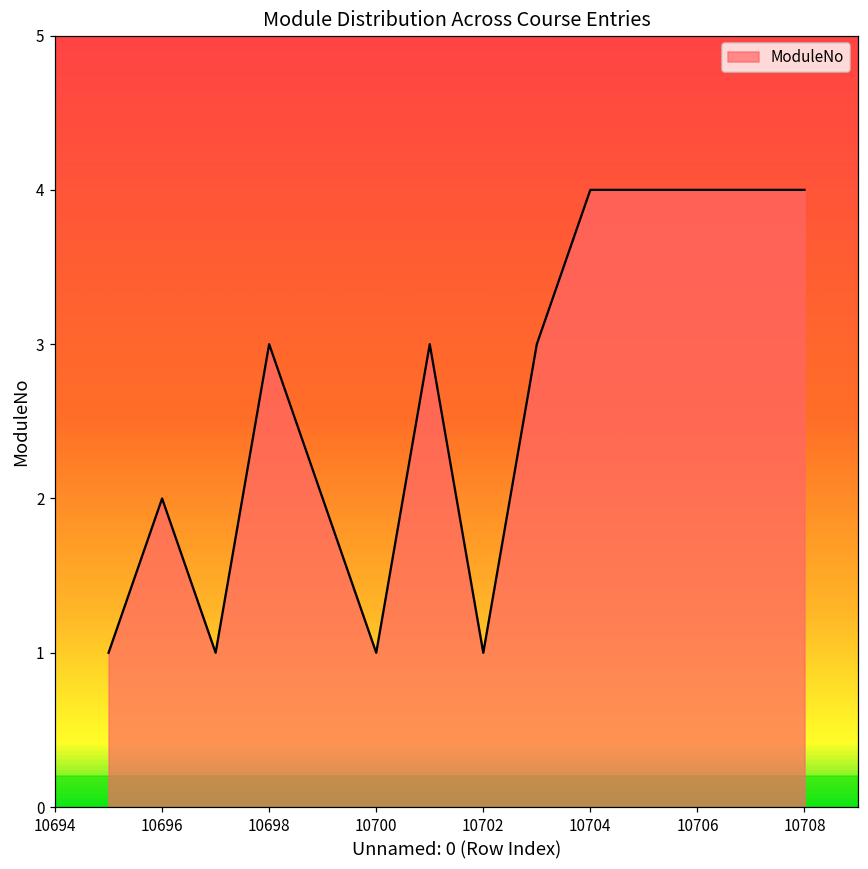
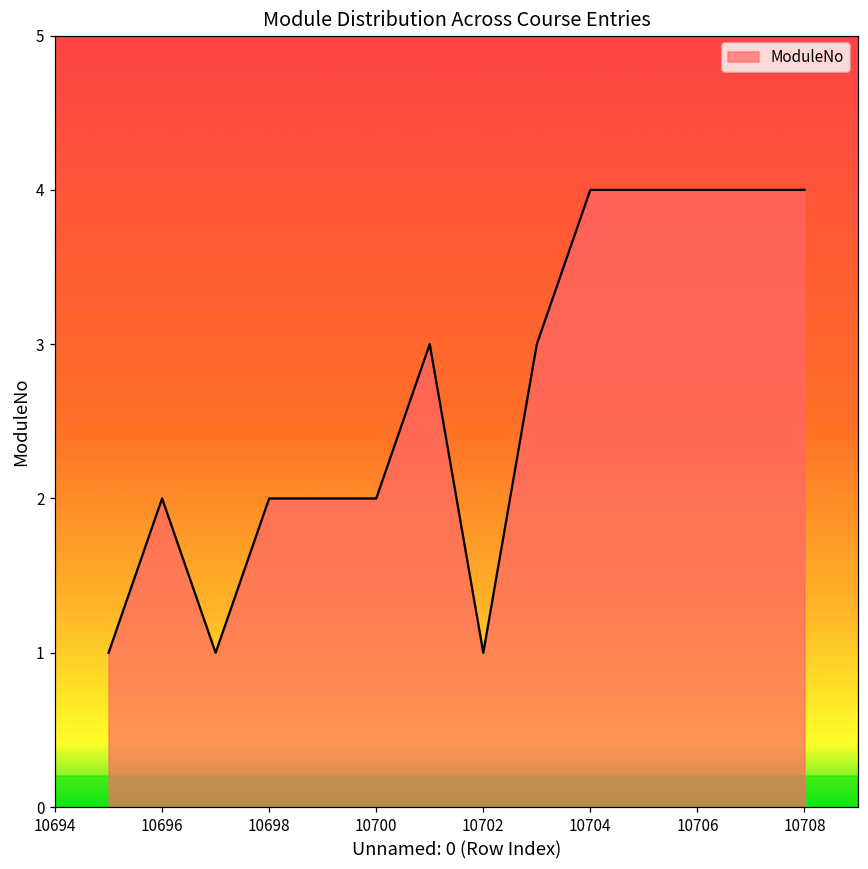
  {
    "ModuleNo": {
      "10696": 2,
-     "10698": 3,
-     "10700": 1,
+     "10698": 2,
+     "10700": 2,
      "10702": 1,
      "10704": 4,
      "10706": 4,
      "10708": 4
    }
  }
